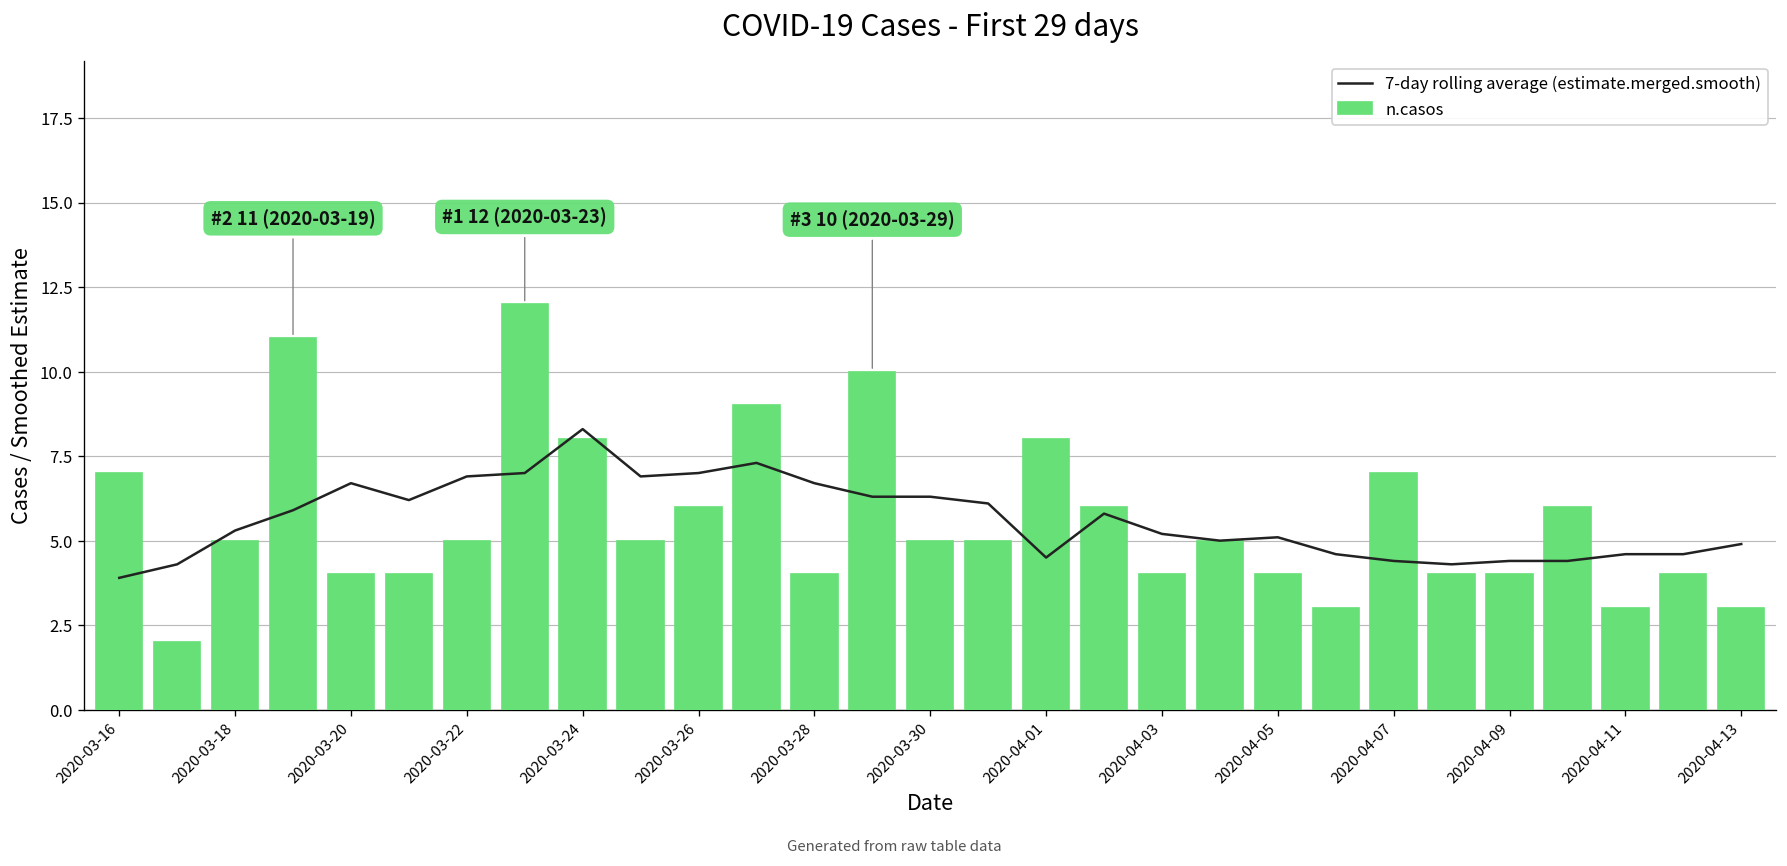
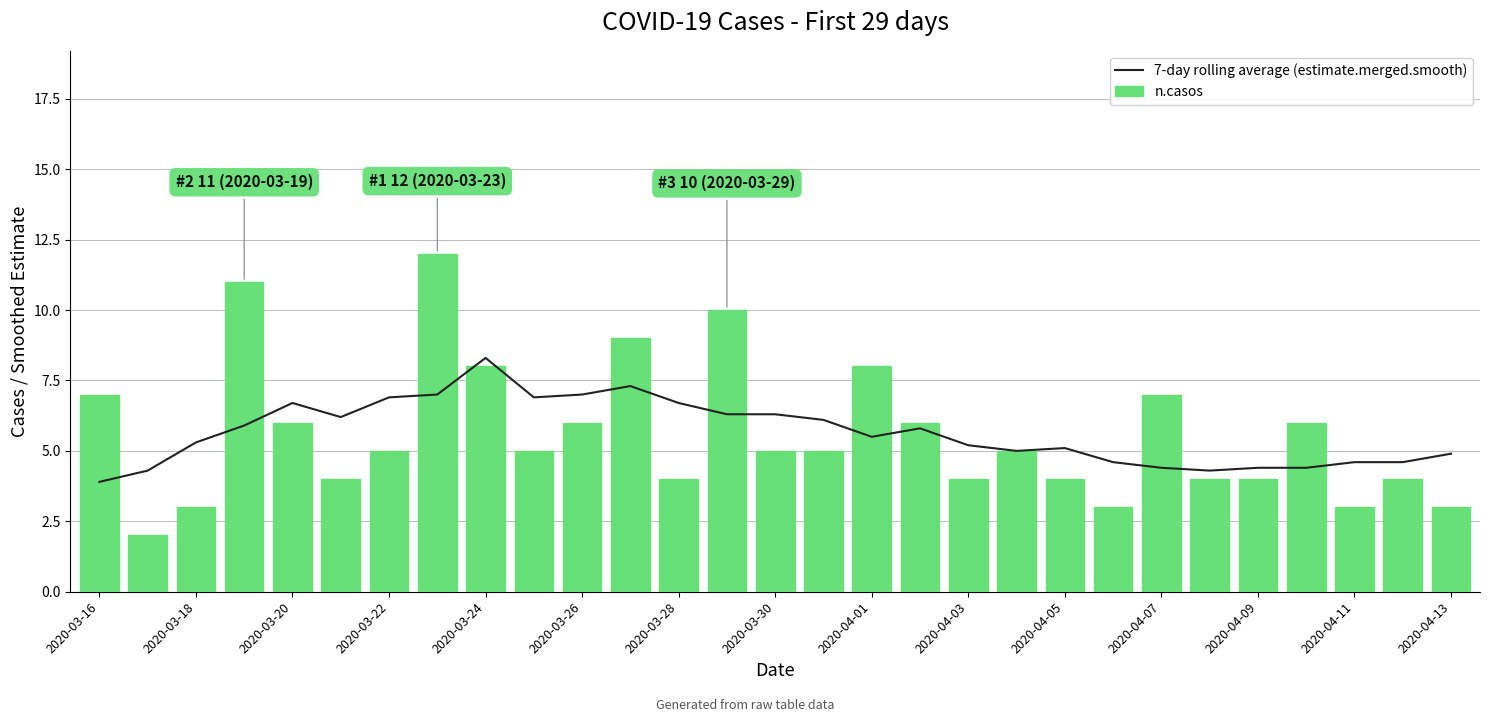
  {
    "7-day rolling average (estimate.merged.smooth)": {
      "2020-03-16": 3.9,
      "2020-03-18": 5.3,
      "2020-03-20": 6.7,
      "2020-03-22": 6.9,
      "2020-03-24": 8.3,
      "2020-03-26": 7.0,
      "2020-03-28": 6.7,
      "2020-03-30": 6.3,
-     "2020-04-01": 4.5,
+     "2020-04-01": 5.5,
      "2020-04-03": 5.2,
      "2020-04-05": 5.1,
      "2020-04-07": 4.4,
      "2020-04-09": 4.4,
      "2020-04-11": 4.6,
      "2020-04-13": 4.9
    },
    "n.casos": {
      "2020-03-16": 7,
-     "2020-03-18": 5,
-     "2020-03-20": 4,
+     "2020-03-18": 3,
+     "2020-03-20": 6,
      "2020-03-22": 5,
      "2020-03-24": 8,
      "2020-03-26": 6,
      "2020-03-28": 4,
      "2020-03-30": 5,
      "2020-04-01": 8,
      "2020-04-03": 4,
      "2020-04-05": 4,
      "2020-04-07": 7,
      "2020-04-09": 4,
      "2020-04-11": 3,
      "2020-04-13": 3
    }
  }
